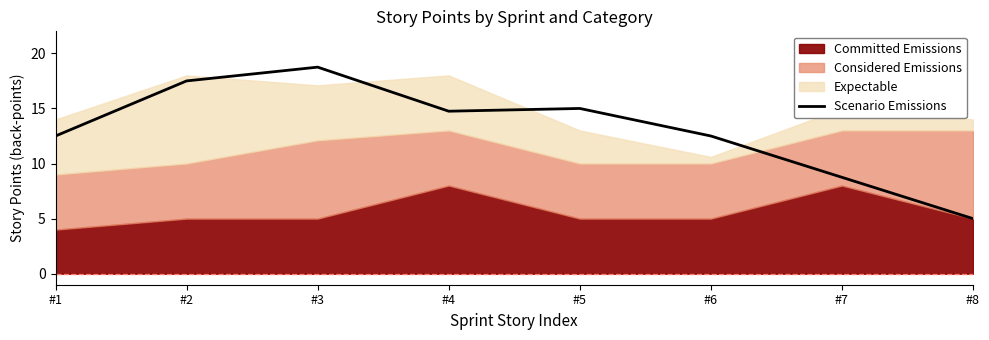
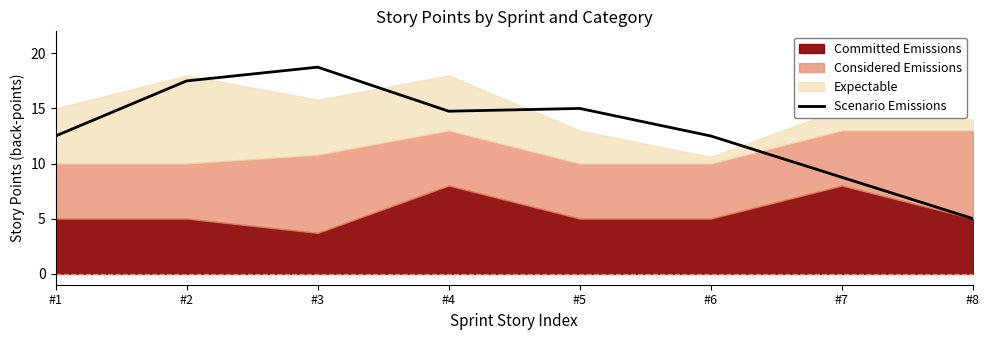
  {
    "Committed Emissions": {
-     "#1": 4,
+     "#1": 5,
      "#2": 5.0,
-     "#3": 5.0,
+     "#3": 3.7,
      "#4": 8.0,
      "#5": 5.0,
      "#6": 5.0,
      "#7": 8.0
    },
    "Scenario Emissions": {
      "#1": 12.5,
      "#2": 17.5,
      "#3": 18.8,
      "#4": 14.8,
      "#5": 15.0,
      "#6": 12.5,
      "#7": 8.8
    },
    "Considered Emissions": {
      "#1": 5.0,
      "#2": 5.0,
      "#3": 7.1,
      "#4": 5.0,
      "#5": 5.0,
      "#6": 5.0,
      "#7": 5.0,
      "#8": 8.0
    },
    "Expectable": {
      "#1": 5.0,
      "#2": 8.0,
      "#3": 5.0,
      "#4": 5.0,
      "#5": 3.0,
      "#6": 0.6,
      "#8": 1.0
    }
  }
